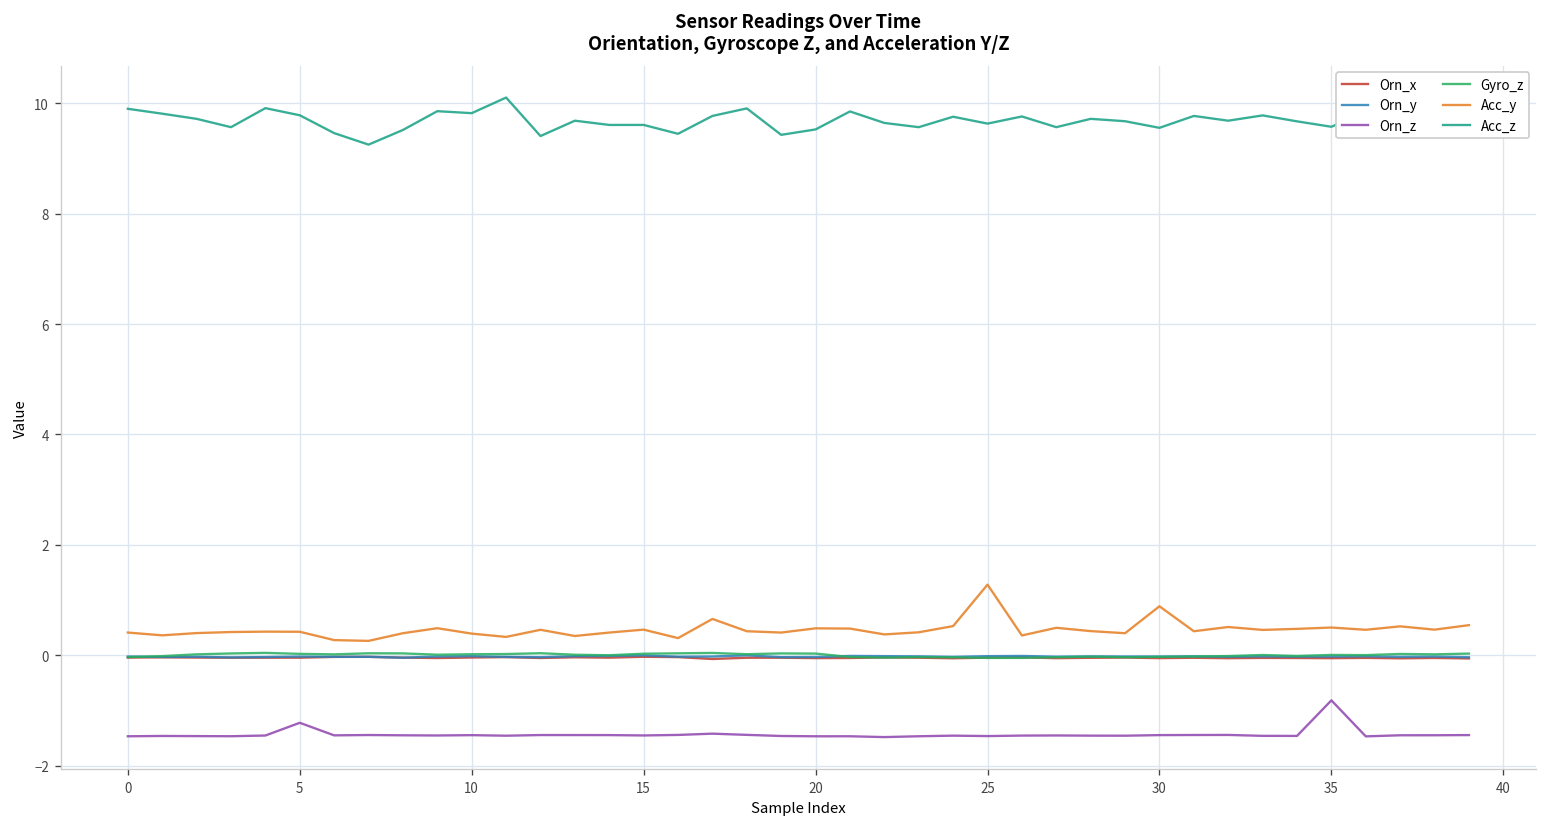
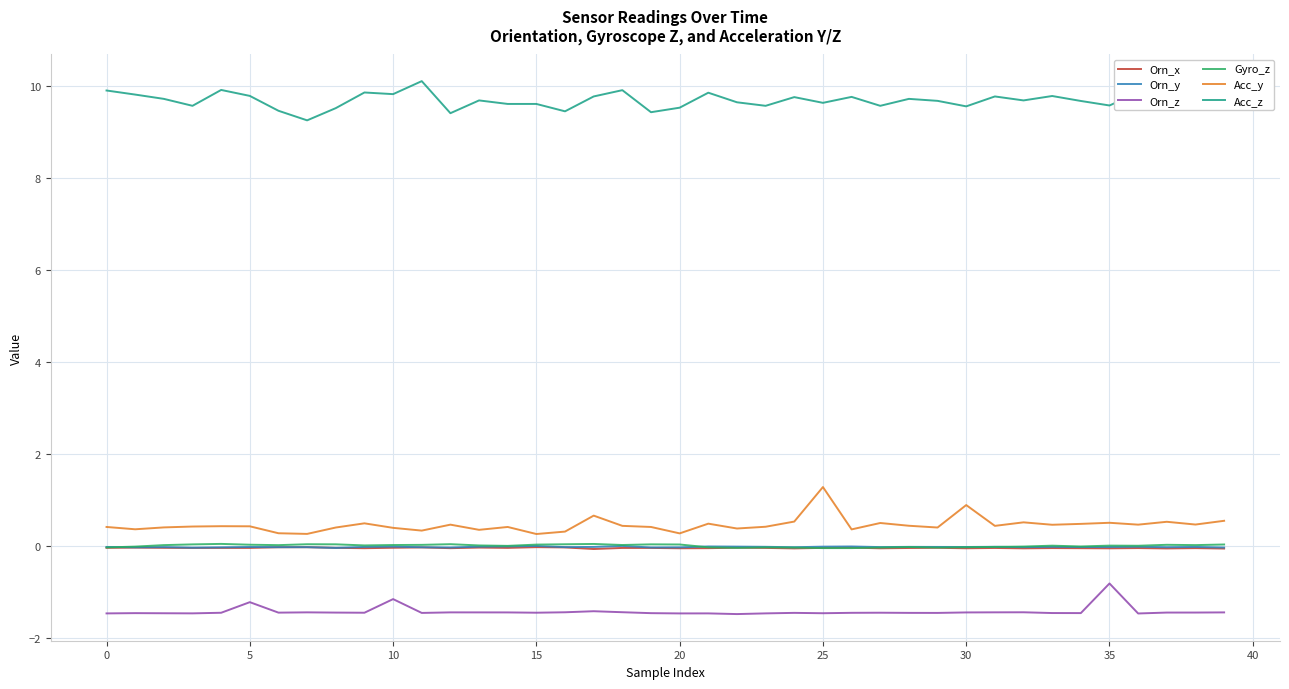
  {
    "Orn_z": {
      "0": -1.5,
      "5": -1.2,
-     "10": -1.4,
+     "10": -1.2,
      "15": -1.5,
      "20": -1.5,
      "25": -1.5,
      "30": -1.4,
      "35": -0.8
    },
    "Acc_y": {
      "0": 0.4,
      "5": 0.4,
      "10": 0.4,
-     "15": 0.5,
-     "20": 0.5,
+     "15": 0.3,
+     "20": 0.3,
      "25": 1.3,
      "30": 0.9,
      "35": 0.5
    }
  }
